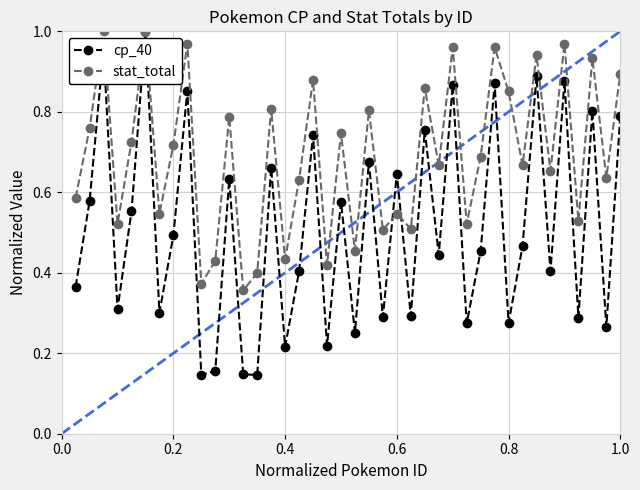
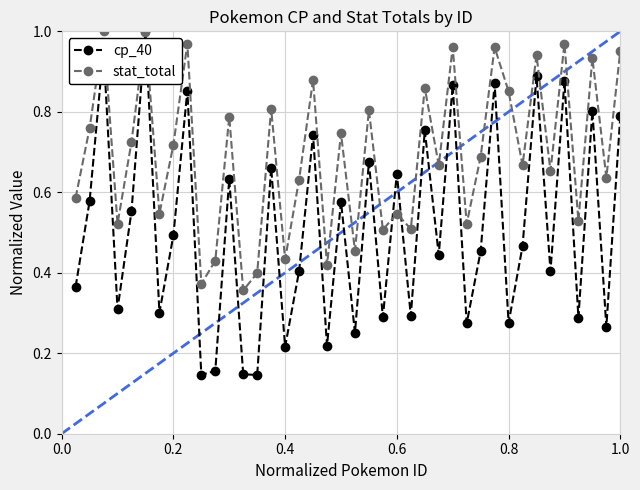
  {
    "cp_40": {
      "0.2": 0.49,
      "0.4": 0.22,
      "0.6": 0.65,
      "0.8": 0.28,
      "1.0": 0.79
    },
    "stat_total": {
      "0.2": 0.72,
      "0.4": 0.43,
      "0.6": 0.55,
      "0.8": 0.85,
-     "1.0": 0.89
+     "1.0": 0.95
    }
  }
